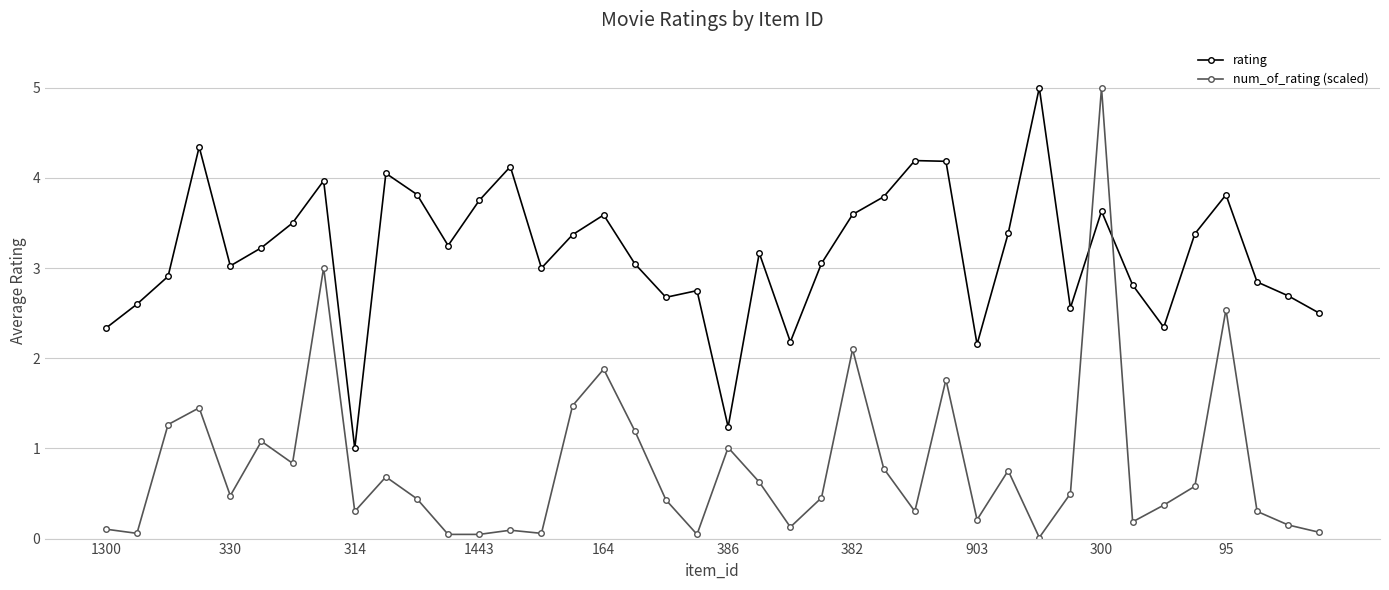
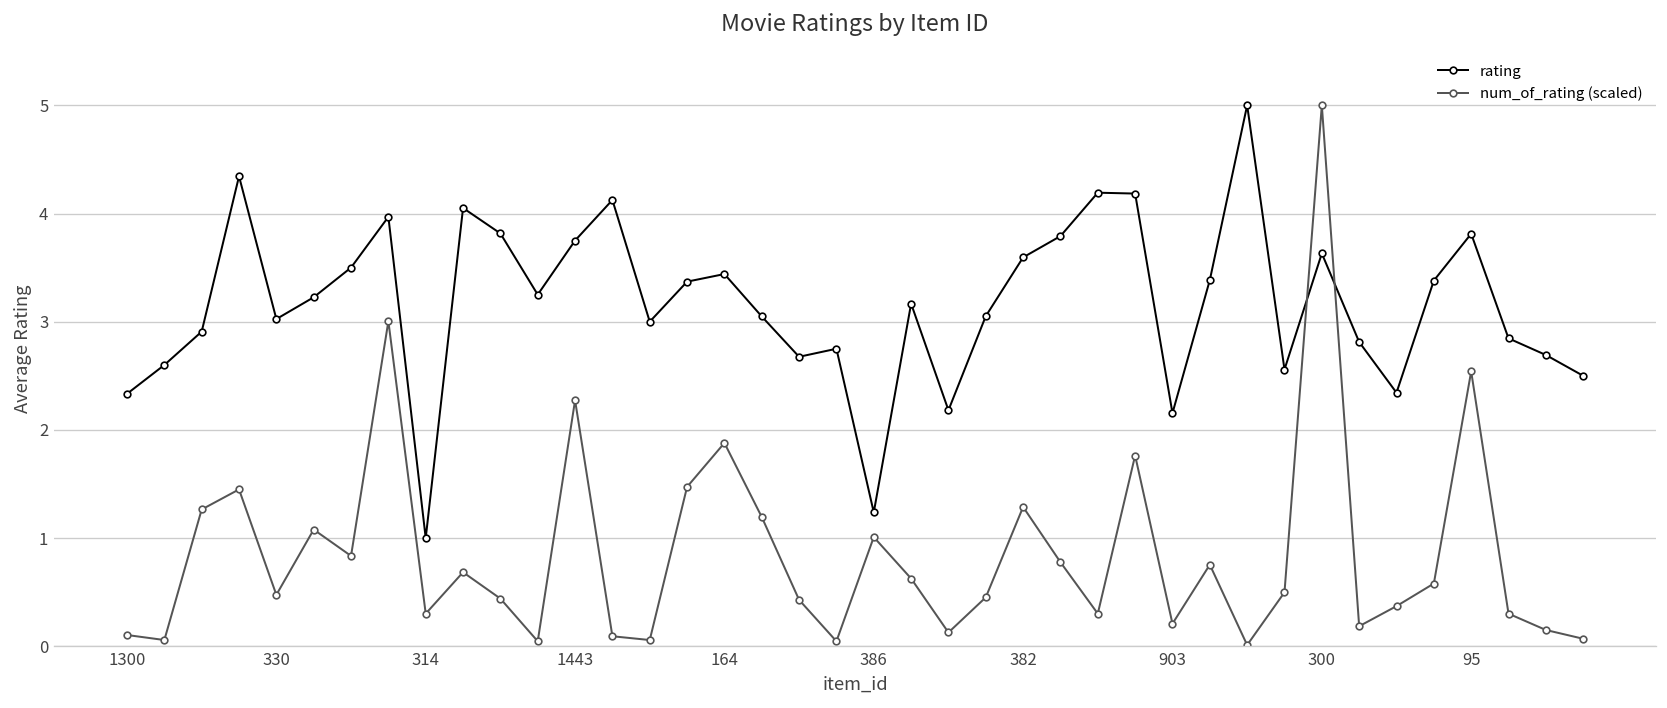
  {
    "rating": {
      "1300": 2.3,
      "330": 3.0,
      "314": 1.0,
      "1443": 3.8,
-     "164": 3.6,
+     "164": 3.4,
      "386": 1.2,
      "382": 3.6,
      "903": 2.2,
      "300": 3.6,
      "95": 3.8
    },
    "num_of_rating (scaled)": {
      "1300": 0.1,
      "330": 0.5,
      "314": 0.3,
-     "1443": 0.0,
+     "1443": 2.3,
      "164": 1.9,
      "386": 1.0,
-     "382": 2.1,
+     "382": 1.3,
      "903": 0.2,
      "300": 5.0,
      "95": 2.5
    }
  }
